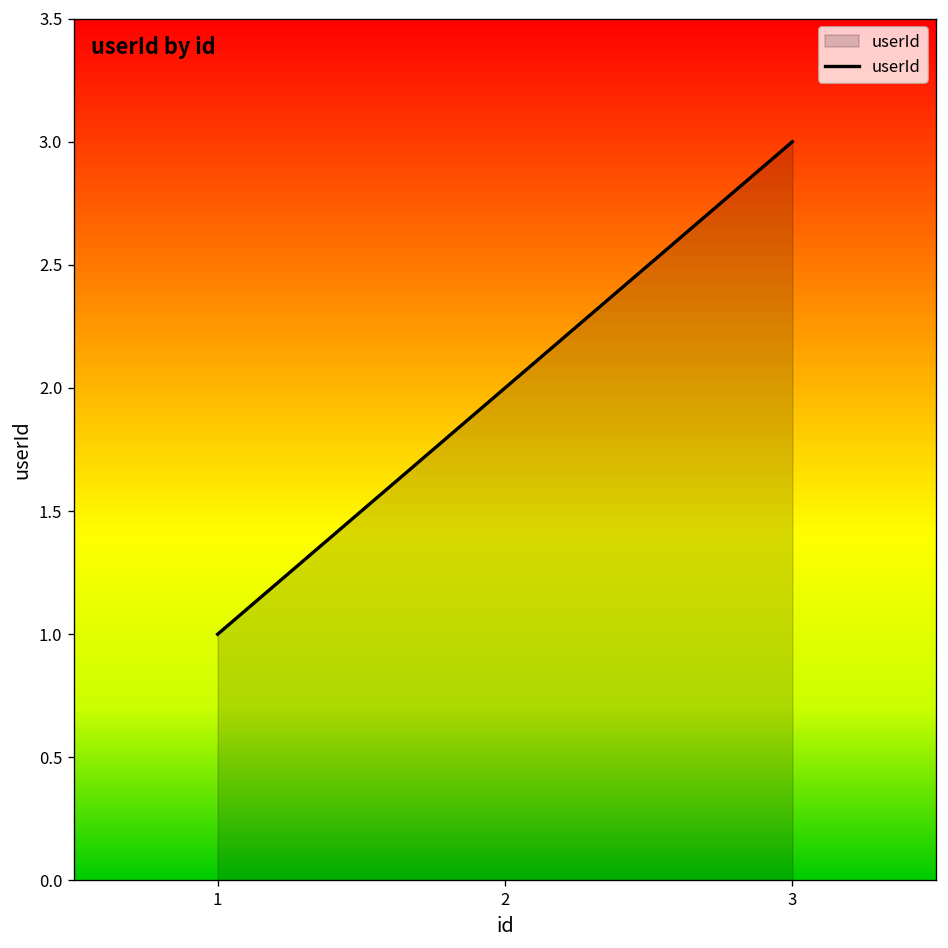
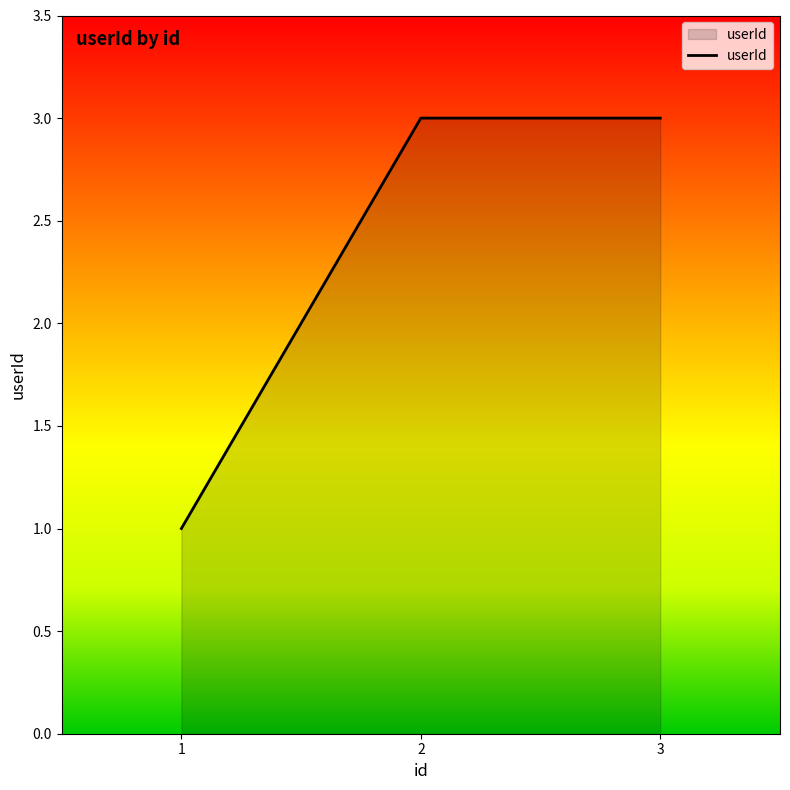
  {
    "1": 1,
-   "2": 2,
+   "2": 3,
    "3": 3
  }
